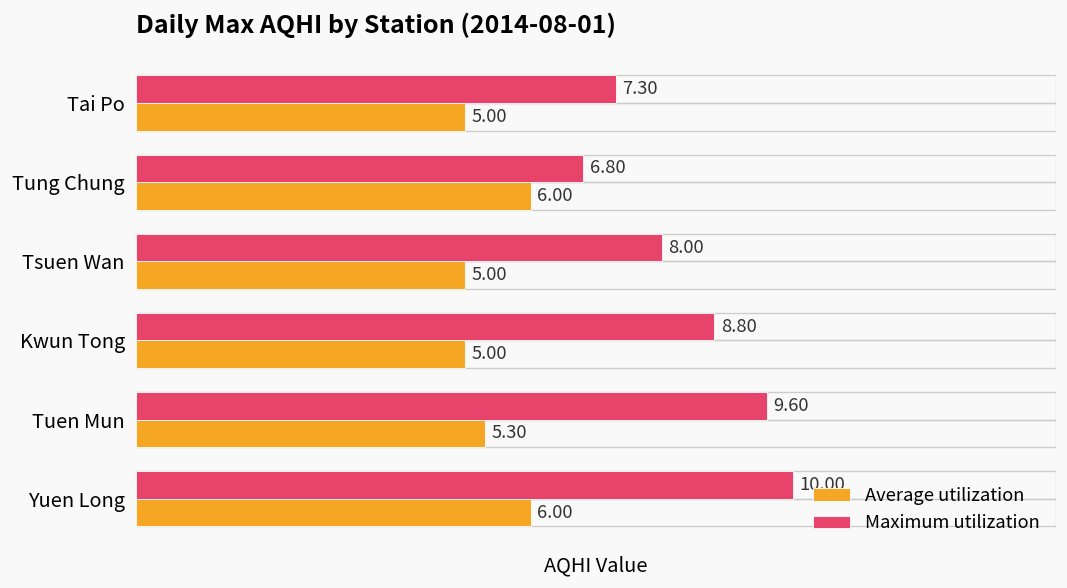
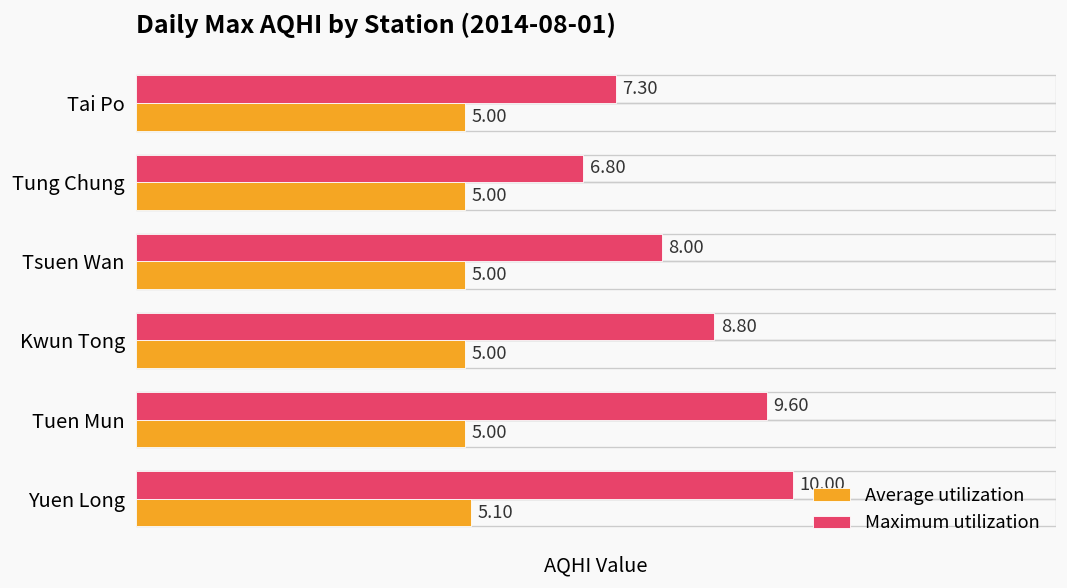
  {
    "Average utilization": {
      "Tai Po": 5.00,
-     "Tung Chung": 6.00,
+     "Tung Chung": 5.00,
      "Tsuen Wan": 5.00,
      "Kwun Tong": 5.00,
-     "Tuen Mun": 5.30,
-     "Yuen Long": 6.00
+     "Tuen Mun": 5.00,
+     "Yuen Long": 5.10
    },
    "Maximum utilization": {
      "Tai Po": 7.30,
      "Tung Chung": 6.80,
      "Tsuen Wan": 8.00,
      "Kwun Tong": 8.80,
      "Tuen Mun": 9.60,
      "Yuen Long": 10.00
    }
  }
